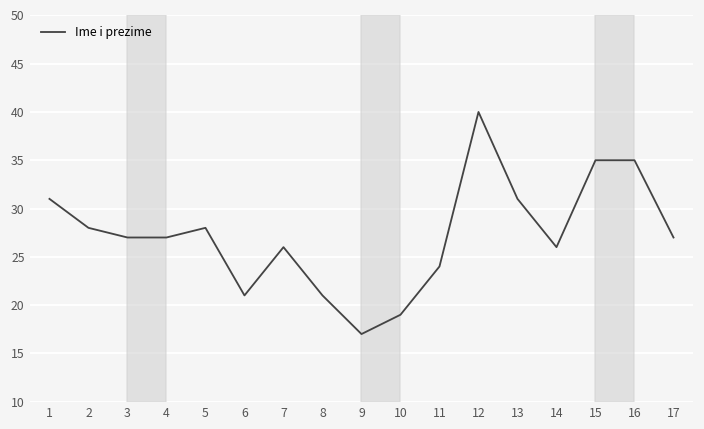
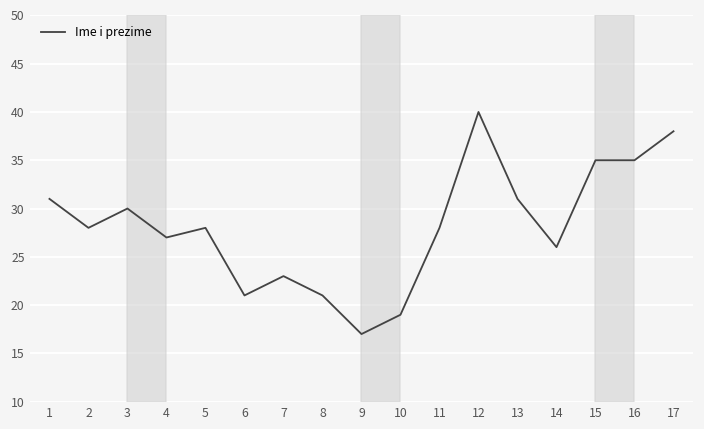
  {
    "1": 31,
    "2": 28,
-   "3": 27,
+   "3": 30,
    "4": 27,
    "5": 28,
    "6": 21,
-   "7": 26,
+   "7": 23,
    "8": 21,
    "9": 17,
    "10": 19,
-   "11": 24,
+   "11": 28,
    "12": 40,
    "13": 31,
    "14": 26,
    "15": 35,
    "16": 35,
-   "17": 27
+   "17": 38
  }
